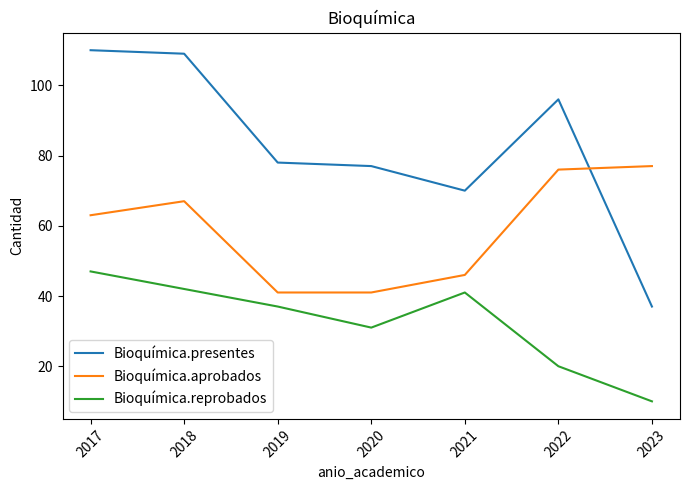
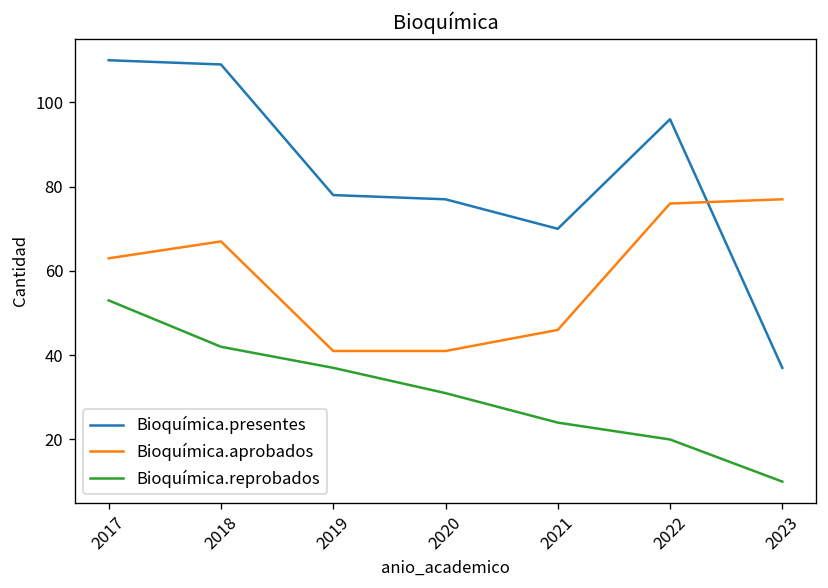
  {
    "Bioquímica.presentes": {
      "2017": 110,
      "2018": 109,
      "2019": 78,
      "2020": 77,
      "2021": 70,
      "2022": 96,
      "2023": 37
    },
    "Bioquímica.aprobados": {
      "2017": 63,
      "2018": 67,
      "2019": 41,
      "2020": 41,
      "2021": 46,
      "2022": 76,
      "2023": 77
    },
    "Bioquímica.reprobados": {
-     "2017": 47,
+     "2017": 53,
      "2018": 42,
      "2019": 37,
      "2020": 31,
-     "2021": 41,
+     "2021": 24,
      "2022": 20,
      "2023": 10
    }
  }
